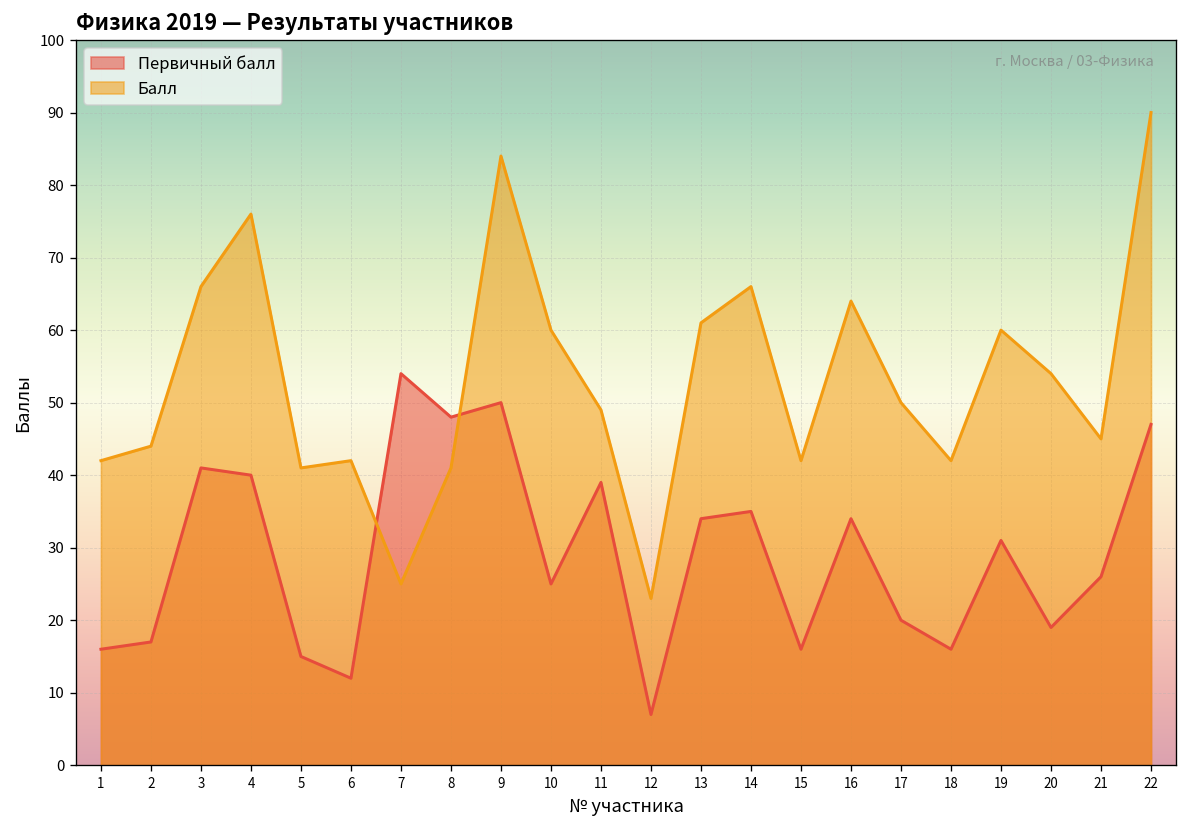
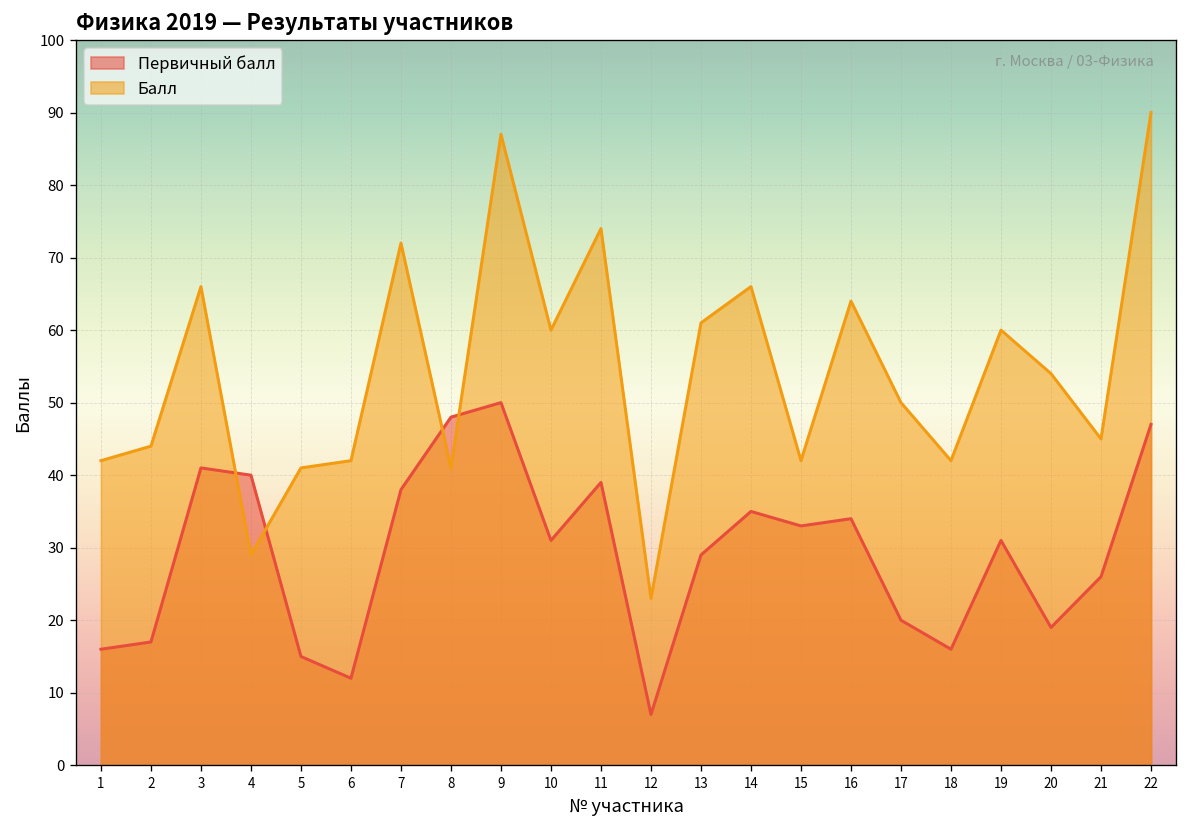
  {
    "Первичный балл": {
      "1": 16,
      "2": 17,
      "3": 41,
      "4": 40,
      "5": 15,
      "6": 12,
-     "7": 54,
+     "7": 38,
      "8": 48,
      "9": 50,
-     "10": 25,
+     "10": 31,
      "11": 39,
      "12": 7,
-     "13": 34,
+     "13": 29,
      "14": 35,
-     "15": 16,
+     "15": 33,
      "16": 34,
      "17": 20,
      "18": 16,
      "19": 31,
      "20": 19,
      "21": 26,
      "22": 47
    },
    "Балл": {
      "1": 42,
      "2": 44,
      "3": 66,
-     "4": 76,
+     "4": 29,
      "5": 41,
      "6": 42,
-     "7": 25,
+     "7": 72,
      "8": 41,
-     "9": 84,
+     "9": 87,
      "10": 60,
-     "11": 49,
+     "11": 74,
      "12": 23,
      "13": 61,
      "14": 66,
      "15": 42,
      "16": 64,
      "17": 50,
      "18": 42,
      "19": 60,
      "20": 54,
      "21": 45,
      "22": 90
    }
  }
